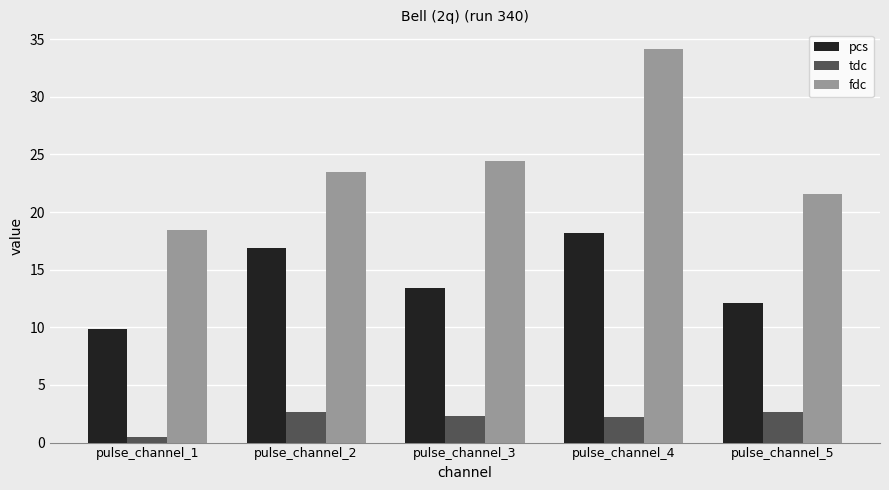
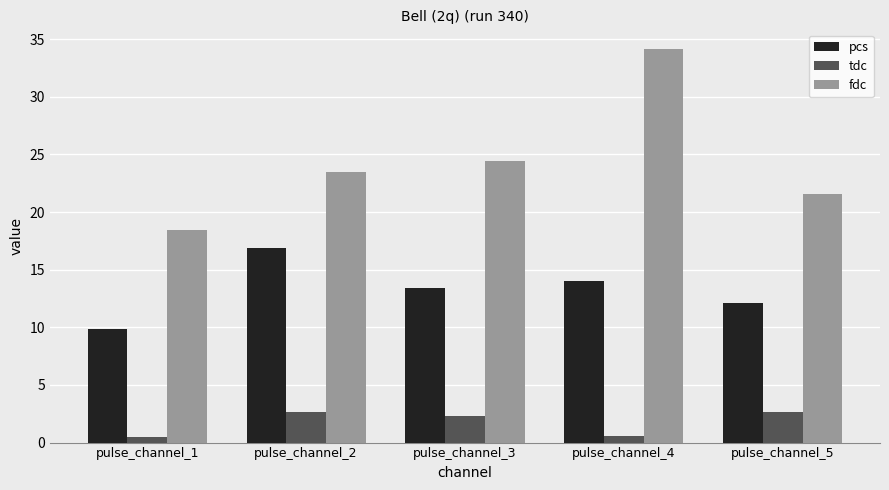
  {
    "pcs": {
      "pulse_channel_1": 9.9,
      "pulse_channel_2": 16.9,
      "pulse_channel_3": 13.4,
-     "pulse_channel_4": 18.2,
+     "pulse_channel_4": 14.0,
      "pulse_channel_5": 12.1
    },
    "tdc": {
      "pulse_channel_1": 0.5,
      "pulse_channel_2": 2.7,
      "pulse_channel_3": 2.3,
-     "pulse_channel_4": 2.3,
+     "pulse_channel_4": 0.6,
      "pulse_channel_5": 2.7
    },
    "fdc": {
      "pulse_channel_1": 18.5,
      "pulse_channel_2": 23.5,
      "pulse_channel_3": 24.4,
      "pulse_channel_4": 34.1,
      "pulse_channel_5": 21.6
    }
  }
